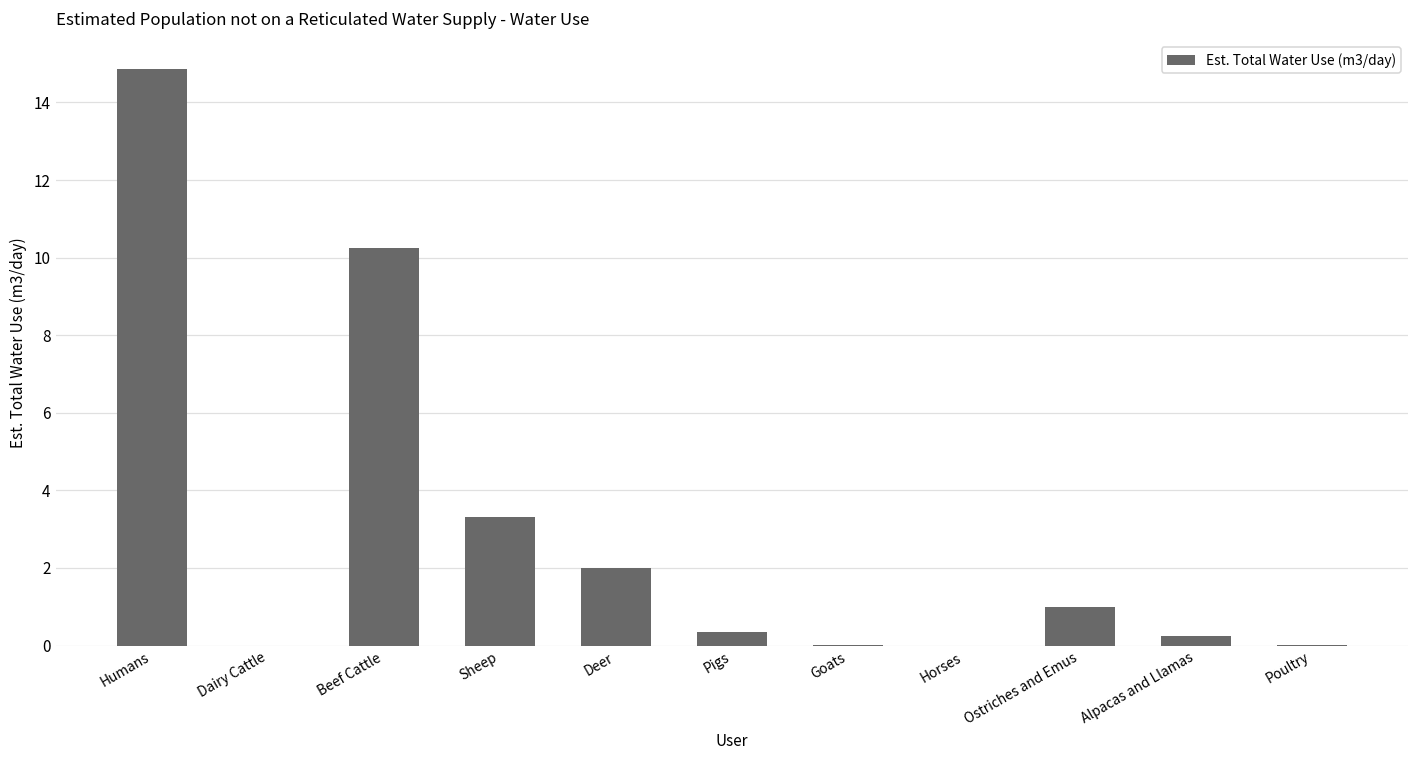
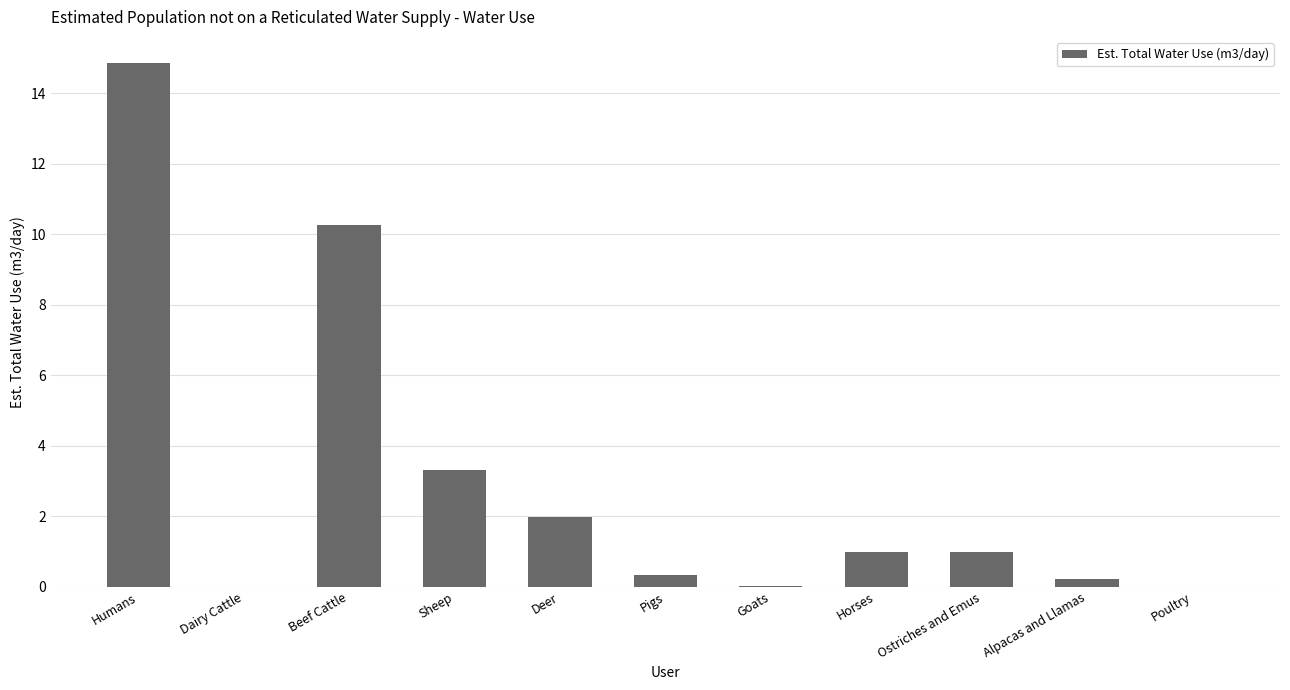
  {
    "Humans": 14.9,
    "Dairy Cattle": 0,
    "Beef Cattle": 10.3,
    "Sheep": 3.3,
    "Deer": 2,
    "Pigs": 0.3,
-   "Horses": 0,
+   "Horses": 1,
    "Ostriches and Emus": 1,
    "Alpacas and Llamas": 0.2
  }
